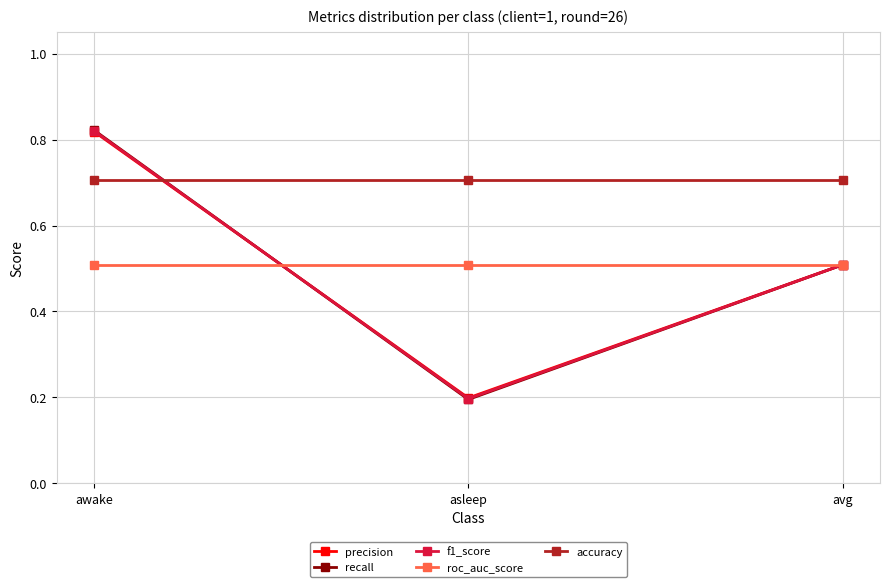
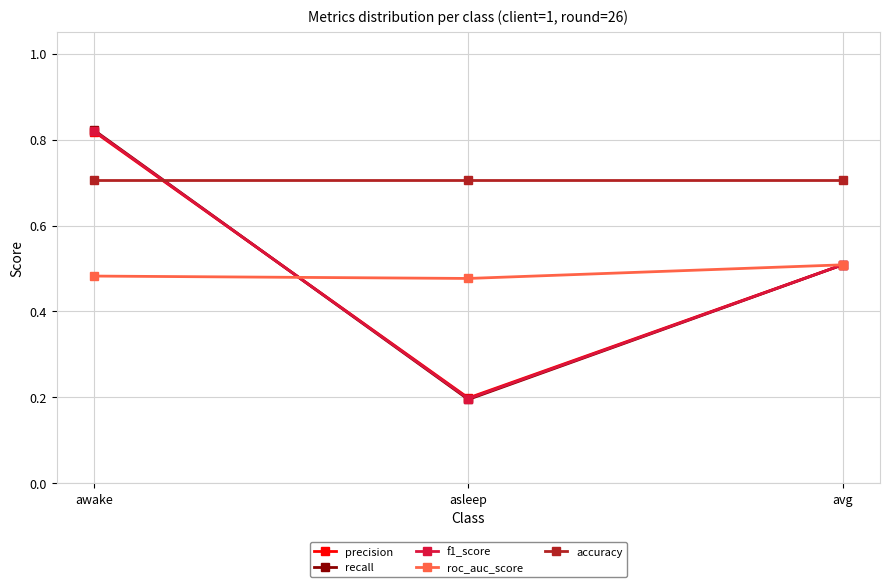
  {
    "roc_auc_score": {
-     "awake": 0.51,
-     "asleep": 0.51
+     "awake": 0.48,
+     "asleep": 0.48
    }
  }
